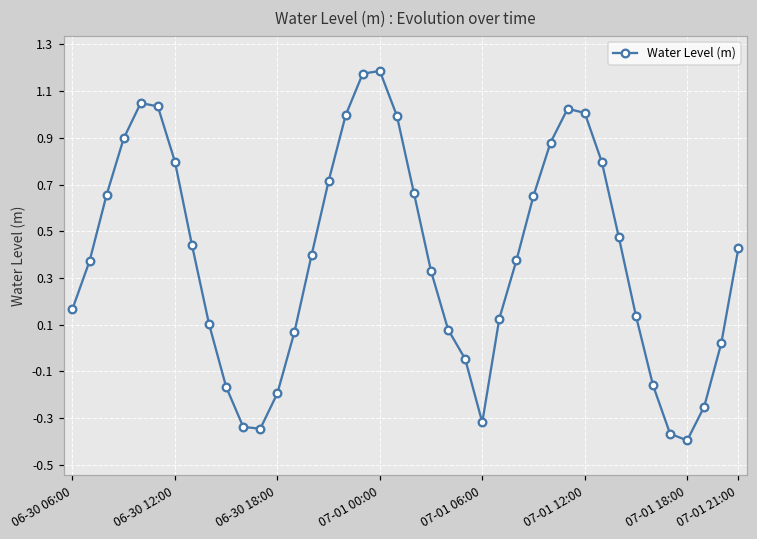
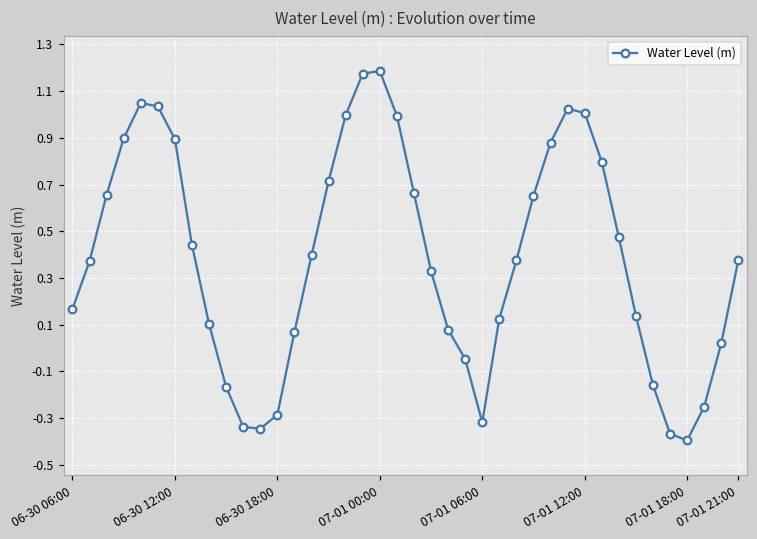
  {
    "06-30 06:00": 0.17,
-   "06-30 12:00": 0.80,
-   "06-30 18:00": -0.19,
+   "06-30 12:00": 0.89,
+   "06-30 18:00": -0.29,
    "07-01 00:00": 1.19,
    "07-01 06:00": -0.32,
    "07-01 12:00": 1.01,
    "07-01 18:00": -0.40,
-   "07-01 21:00": 0.43
+   "07-01 21:00": 0.38
  }
